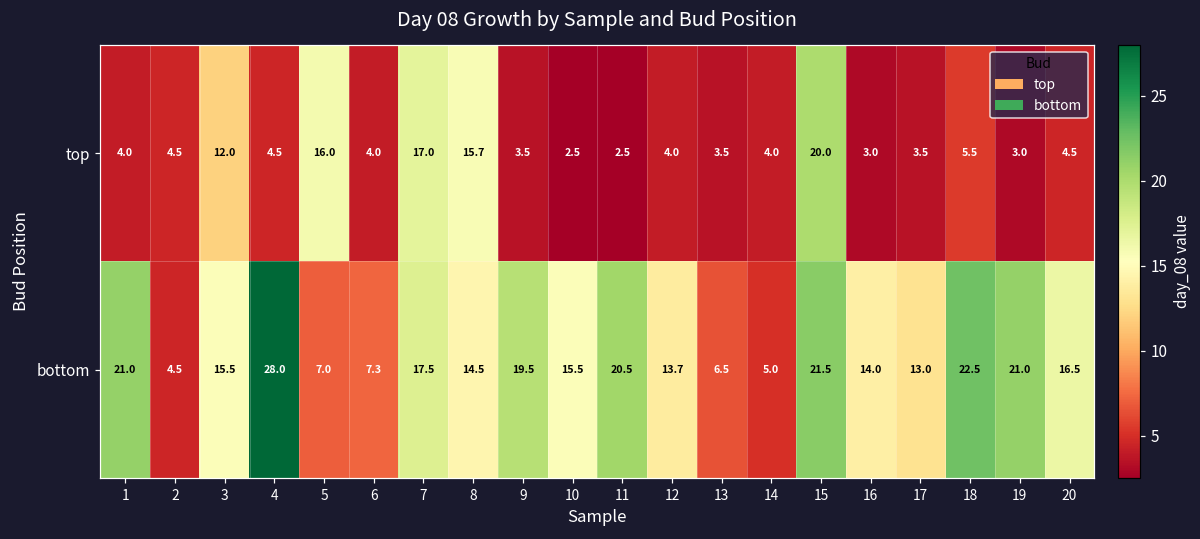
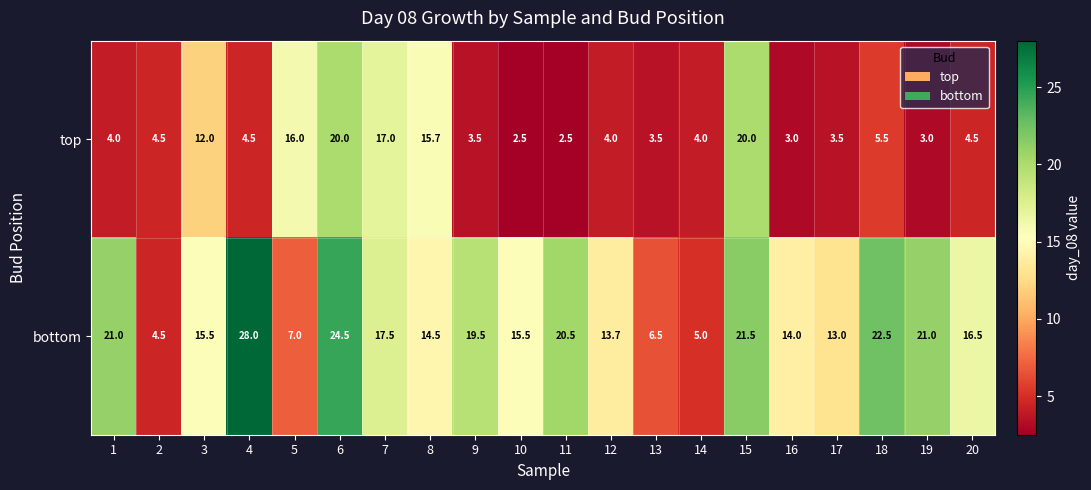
  {
    "top": {
      "1": 4.0,
      "2": 4.5,
      "3": 12.0,
      "4": 4.5,
      "5": 16.0,
-     "6": 4.0,
+     "6": 20.0,
      "7": 17.0,
      "8": 15.7,
      "9": 3.5,
      "10": 2.5,
      "11": 2.5,
      "12": 4.0,
      "13": 3.5,
      "14": 4.0,
      "15": 20.0,
      "16": 3.0,
      "17": 3.5,
      "18": 5.5,
      "19": 3.0,
      "20": 4.5
    },
    "bottom": {
      "1": 21.0,
      "2": 4.5,
      "3": 15.5,
      "4": 28.0,
      "5": 7.0,
-     "6": 7.3,
+     "6": 24.5,
      "7": 17.5,
      "8": 14.5,
      "9": 19.5,
      "10": 15.5,
      "11": 20.5,
      "12": 13.7,
      "13": 6.5,
      "14": 5.0,
      "15": 21.5,
      "16": 14.0,
      "17": 13.0,
      "18": 22.5,
      "19": 21.0,
      "20": 16.5
    }
  }
